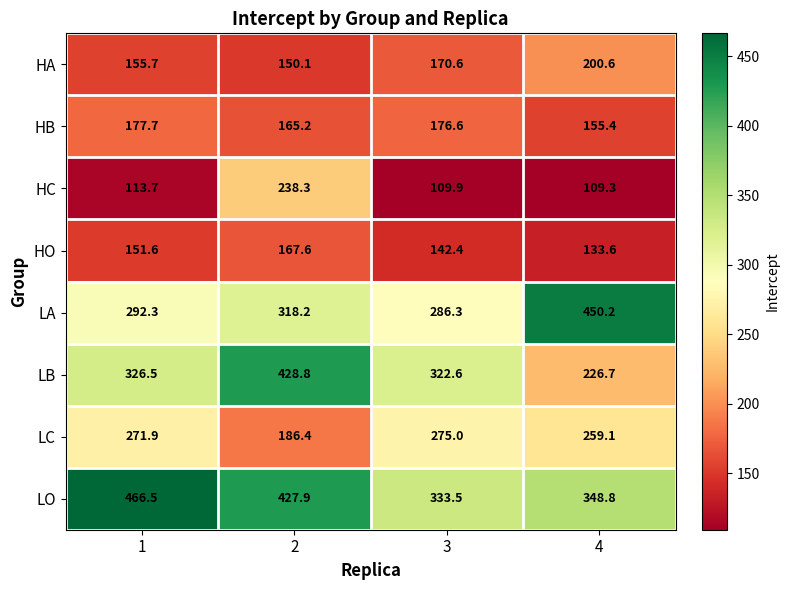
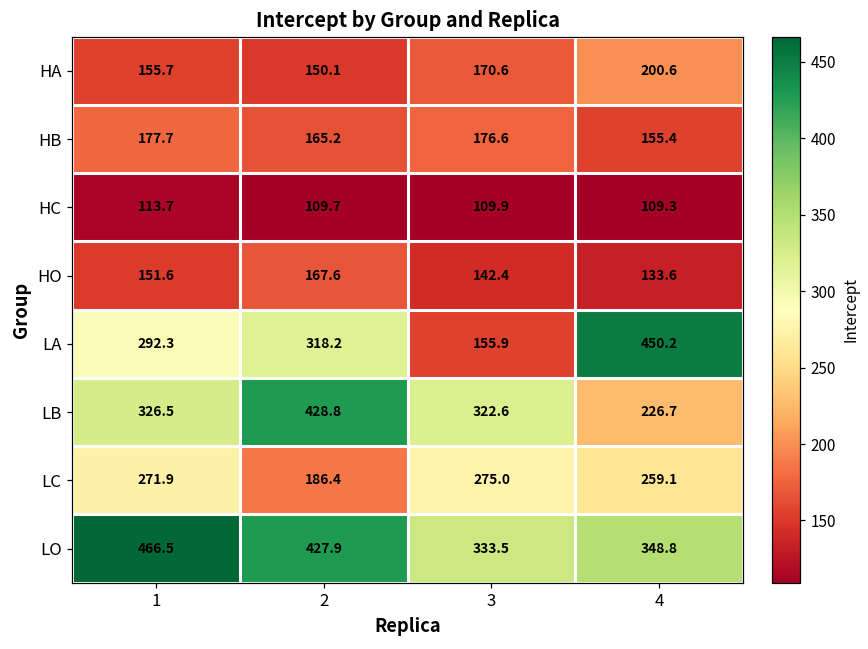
  {
    "HA": {
      "1": 155.7,
      "2": 150.1,
      "3": 170.6,
      "4": 200.6
    },
    "HB": {
      "1": 177.7,
      "2": 165.2,
      "3": 176.6,
      "4": 155.4
    },
    "HC": {
      "1": 113.7,
-     "2": 238.3,
+     "2": 109.7,
      "3": 109.9,
      "4": 109.3
    },
    "HO": {
      "1": 151.6,
      "2": 167.6,
      "3": 142.4,
      "4": 133.6
    },
    "LA": {
      "1": 292.3,
      "2": 318.2,
-     "3": 286.3,
+     "3": 155.9,
      "4": 450.2
    },
    "LB": {
      "1": 326.5,
      "2": 428.8,
      "3": 322.6,
      "4": 226.7
    },
    "LC": {
      "1": 271.9,
      "2": 186.4,
      "3": 275.0,
      "4": 259.1
    },
    "LO": {
      "1": 466.5,
      "2": 427.9,
      "3": 333.5,
      "4": 348.8
    }
  }
